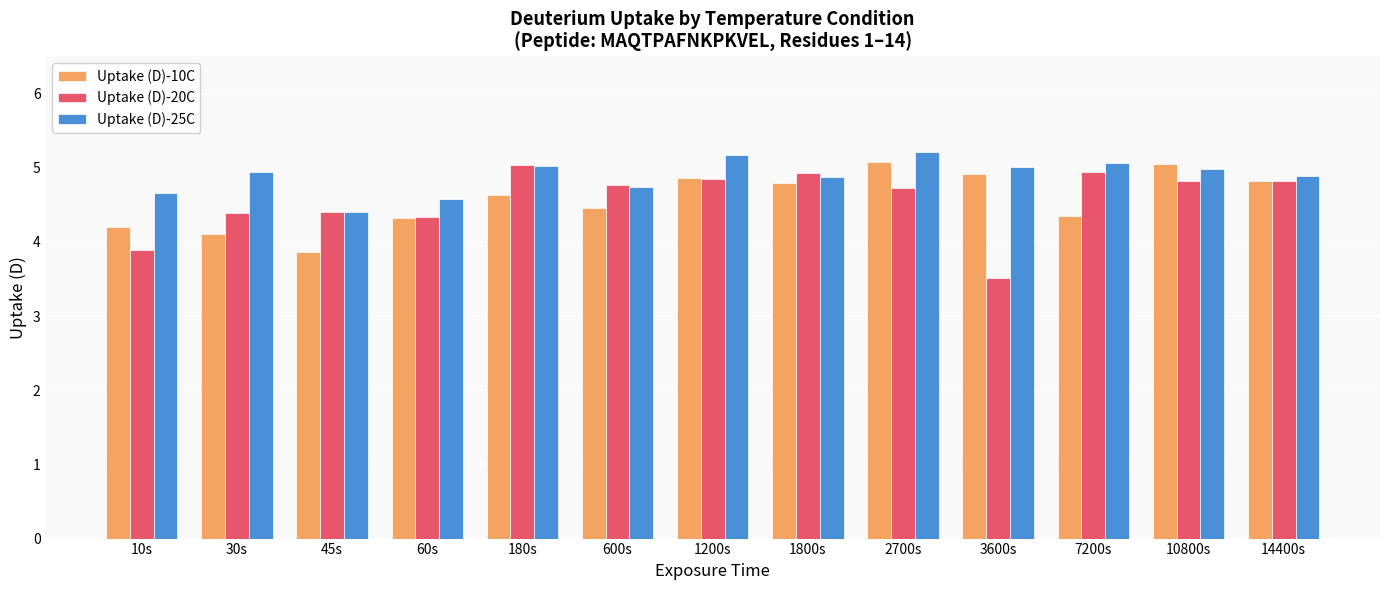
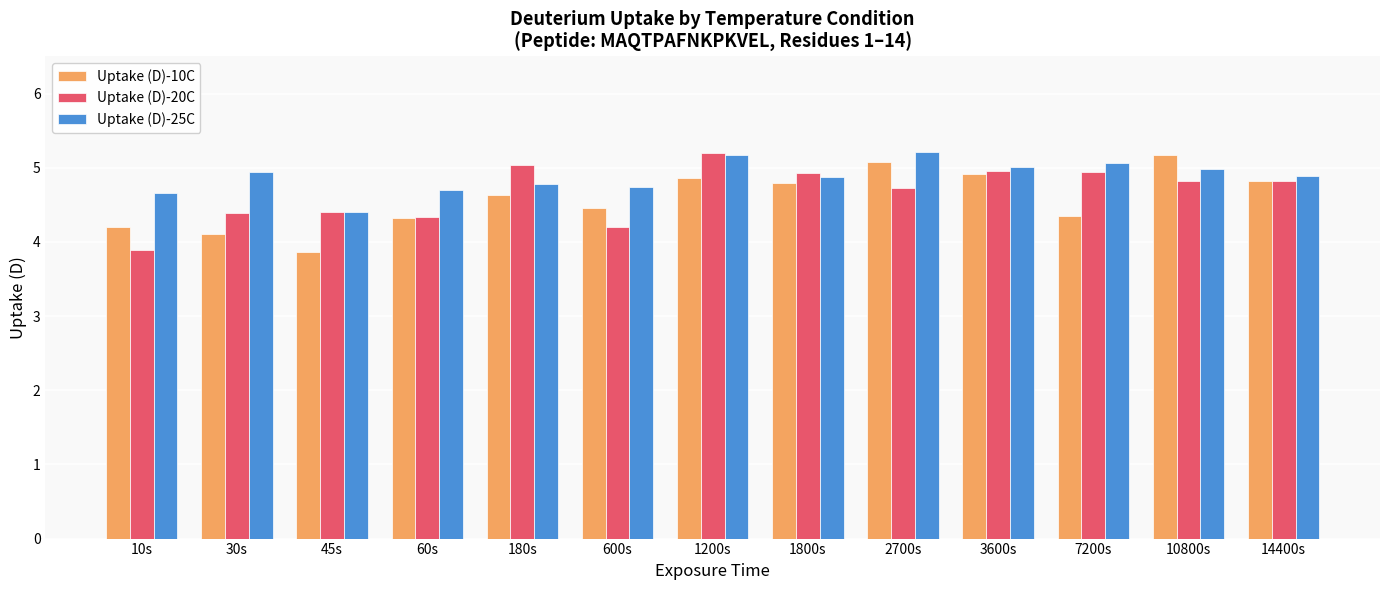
  {
    "Uptake (D)-10C": {
      "10s": 4.2,
      "30s": 4.1,
      "45s": 3.9,
      "60s": 4.3,
      "180s": 4.6,
      "600s": 4.5,
      "1200s": 4.9,
      "1800s": 4.8,
      "2700s": 5.1,
      "3600s": 4.9,
      "7200s": 4.4,
-     "10800s": 5.1,
+     "10800s": 5.2,
      "14400s": 4.8
    },
    "Uptake (D)-20C": {
      "10s": 3.9,
      "30s": 4.4,
      "45s": 4.4,
      "60s": 4.3,
      "180s": 5.0,
-     "600s": 4.8,
-     "1200s": 4.9,
+     "600s": 4.2,
+     "1200s": 5.2,
      "1800s": 4.9,
      "2700s": 4.7,
-     "3600s": 3.5,
+     "3600s": 4.9,
      "7200s": 4.9,
      "10800s": 4.8,
      "14400s": 4.8
    },
    "Uptake (D)-25C": {
      "10s": 4.7,
      "30s": 4.9,
      "45s": 4.4,
-     "60s": 4.6,
-     "180s": 5.0,
+     "60s": 4.7,
+     "180s": 4.8,
      "600s": 4.7,
      "1200s": 5.2,
      "1800s": 4.9,
      "2700s": 5.2,
      "3600s": 5.0,
      "7200s": 5.1,
      "10800s": 5.0,
      "14400s": 4.9
    }
  }
